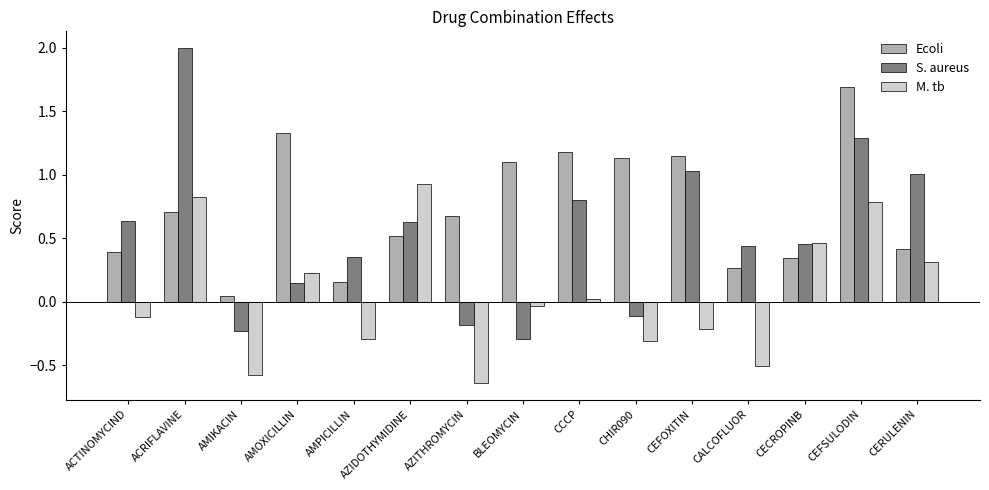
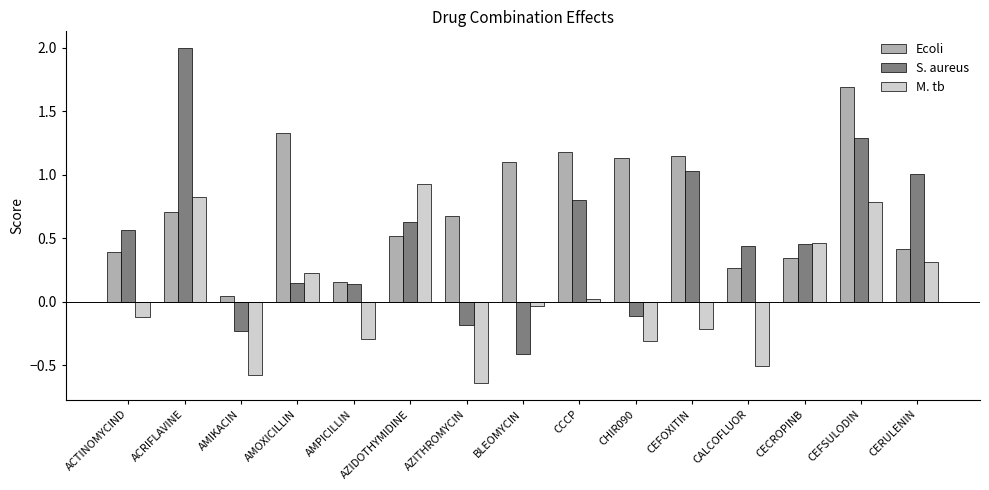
  {
    "S. aureus": {
-     "ACTINOMYCIND": 0.63,
+     "ACTINOMYCIND": 0.56,
      "ACRIFLAVINE": 2.00,
      "AMIKACIN": -0.23,
      "AMOXICILLIN": 0.14,
-     "AMPICILLIN": 0.35,
+     "AMPICILLIN": 0.14,
      "AZIDOTHYMIDINE": 0.63,
      "AZITHROMYCIN": -0.19,
-     "BLEOMYCIN": -0.29,
+     "BLEOMYCIN": -0.41,
      "CCCP": 0.80,
      "CHIR090": -0.12,
      "CEFOXITIN": 1.03,
      "CALCOFLUOR": 0.44,
      "CECROPINB": 0.45,
      "CEFSULODIN": 1.29,
      "CERULENIN": 1.00
    }
  }
